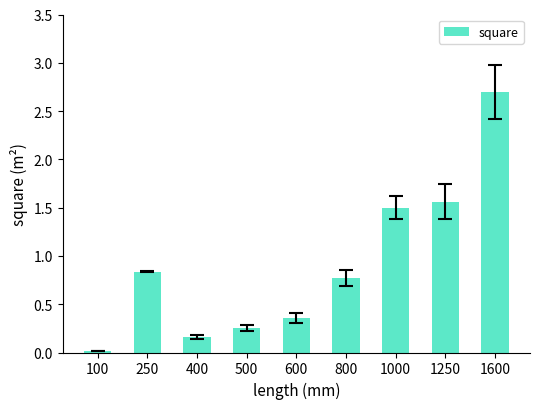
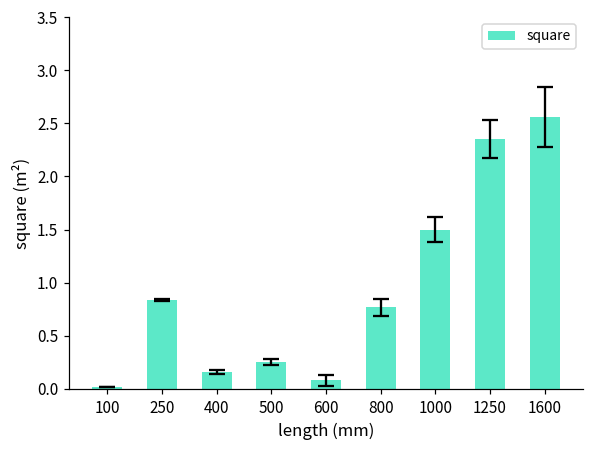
  {
    "square": {
      "250": 0.8,
      "400": 0.2,
      "500": 0.3,
-     "600": 0.4,
+     "600": 0.1,
      "800": 0.8,
      "1000": 1.5,
-     "1250": 1.6,
-     "1600": 2.7
+     "1250": 2.4,
+     "1600": 2.6
    }
  }
